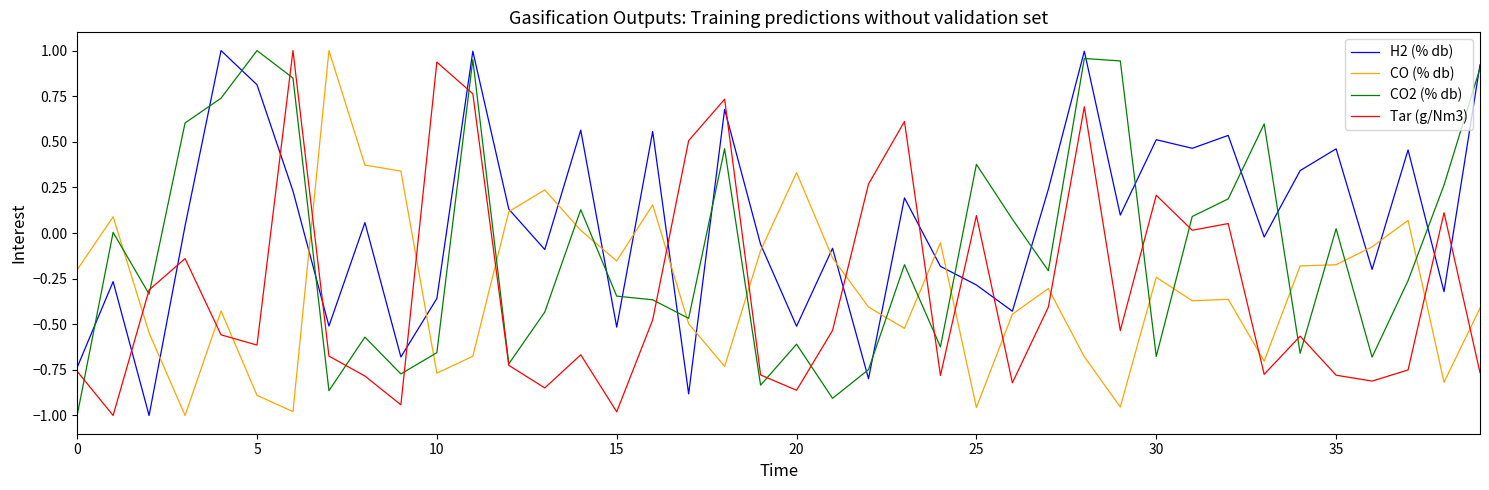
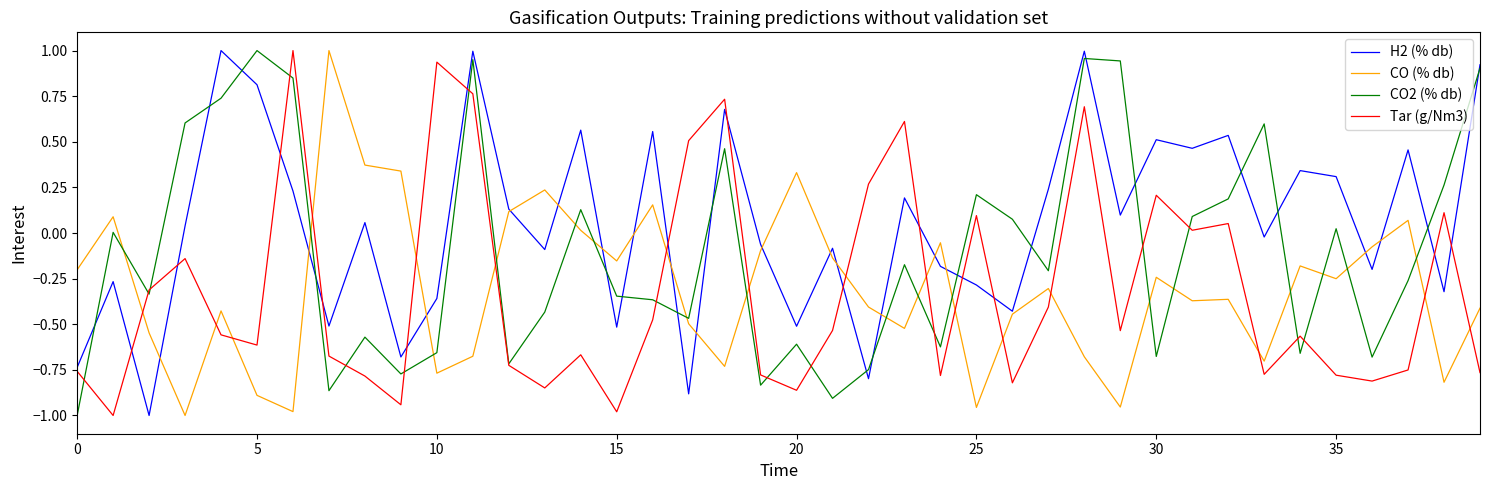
  {
    "H2 (% db)": {
      "0": -0.74,
      "5": 0.81,
      "10": -0.36,
      "15": -0.52,
      "20": -0.51,
      "25": -0.28,
      "30": 0.51,
-     "35": 0.46
+     "35": 0.31
    },
    "CO (% db)": {
      "0": -0.20,
      "5": -0.89,
      "10": -0.77,
      "15": -0.15,
      "20": 0.33,
      "25": -0.96,
      "30": -0.24,
-     "35": -0.17
+     "35": -0.25
    },
    "CO2 (% db)": {
      "0": -1.00,
      "5": 1.00,
      "10": -0.66,
      "15": -0.35,
      "20": -0.61,
-     "25": 0.38,
+     "25": 0.21,
      "30": -0.68,
      "35": 0.02
    },
    "Tar (g/Nm3)": {
      "0": -0.76,
      "5": -0.61,
      "10": 0.94,
      "15": -0.98,
      "20": -0.86,
      "25": 0.10,
      "30": 0.21,
      "35": -0.78
    }
  }
